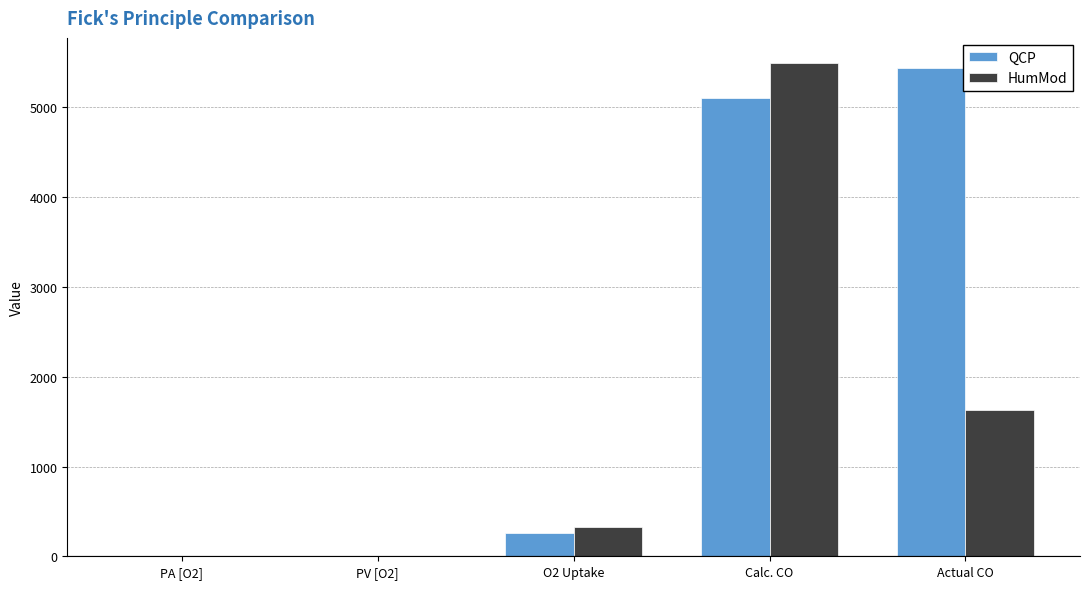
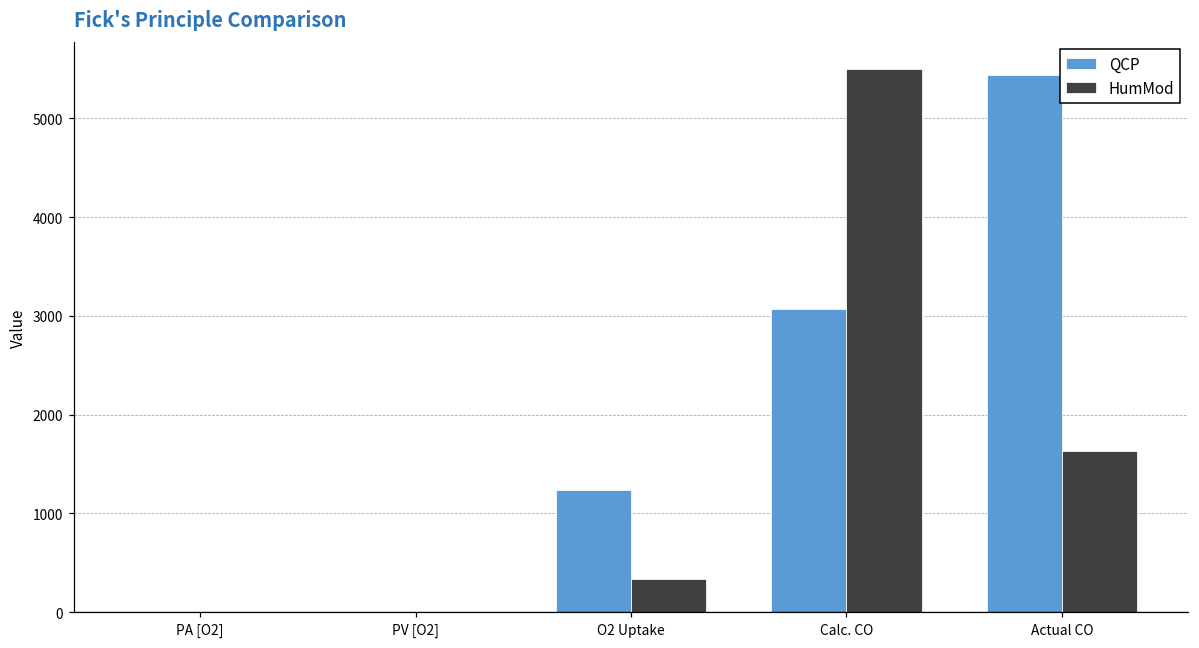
  {
    "QCP": {
-     "O2 Uptake": 300,
-     "Calc. CO": 5100,
+     "O2 Uptake": 1200,
+     "Calc. CO": 3100,
      "Actual CO": 5400
    },
    "HumMod": {
      "O2 Uptake": 300,
      "Calc. CO": 5500,
      "Actual CO": 1600
    }
  }
